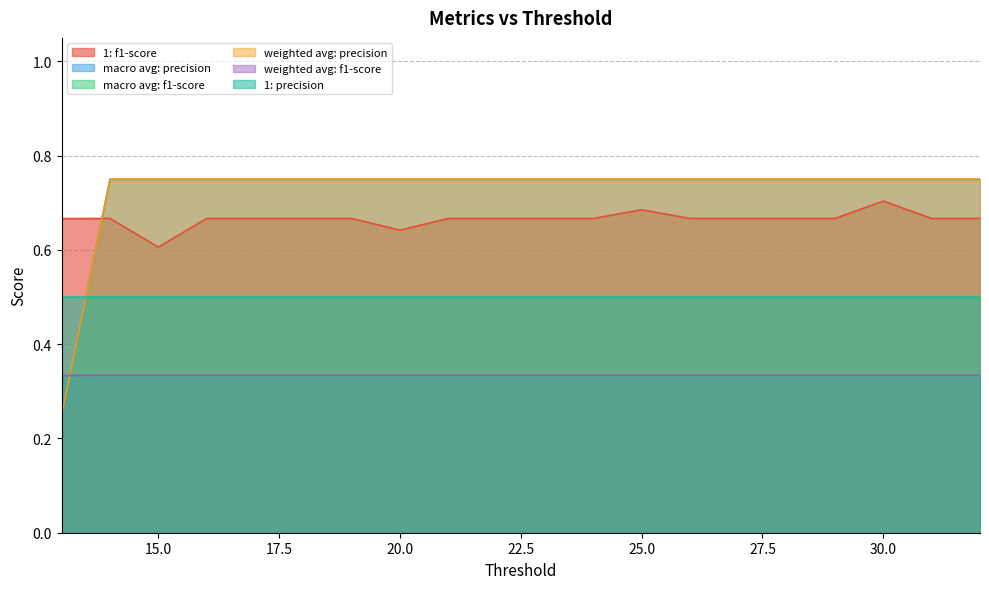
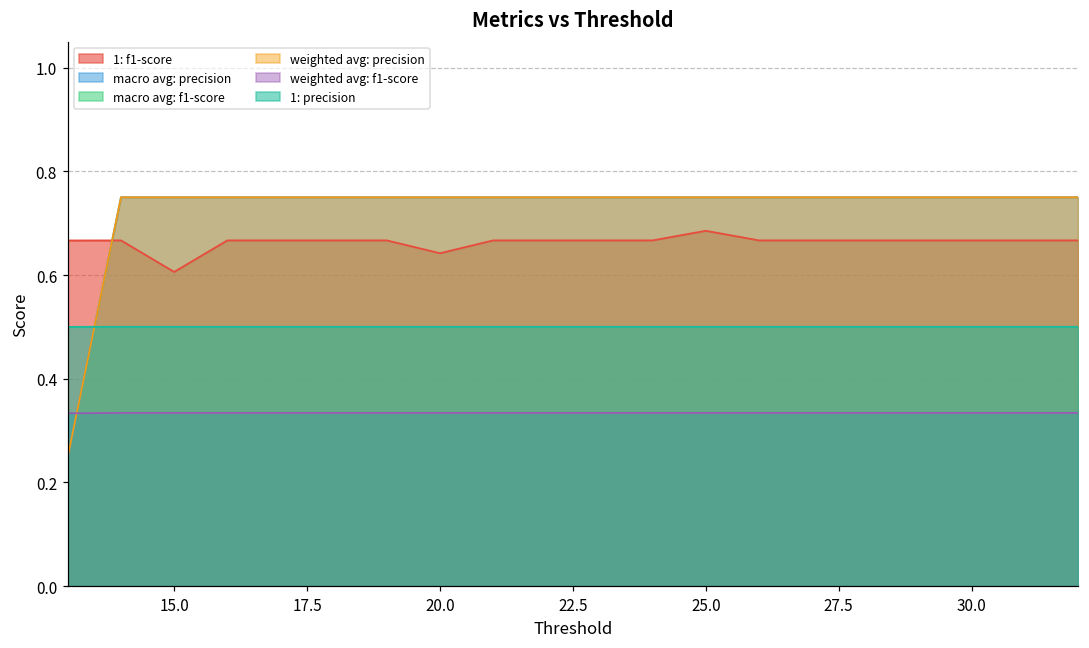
  {
    "1: f1-score": {
      "15.0": 0.61,
      "20.0": 0.64,
      "25.0": 0.69,
-     "30.0": 0.70
+     "30.0": 0.67
    },
    "weighted avg: precision": {
      "15.0": 0.75,
      "20.0": 0.75,
      "25.0": 0.75,
      "30.0": 0.75
    },
    "weighted avg: f1-score": {
      "15.0": 0.33,
      "20.0": 0.33,
      "25.0": 0.33,
      "30.0": 0.33
    },
    "1: precision": {
      "15.0": 0.50,
      "20.0": 0.50,
      "25.0": 0.50,
      "30.0": 0.50
    }
  }
